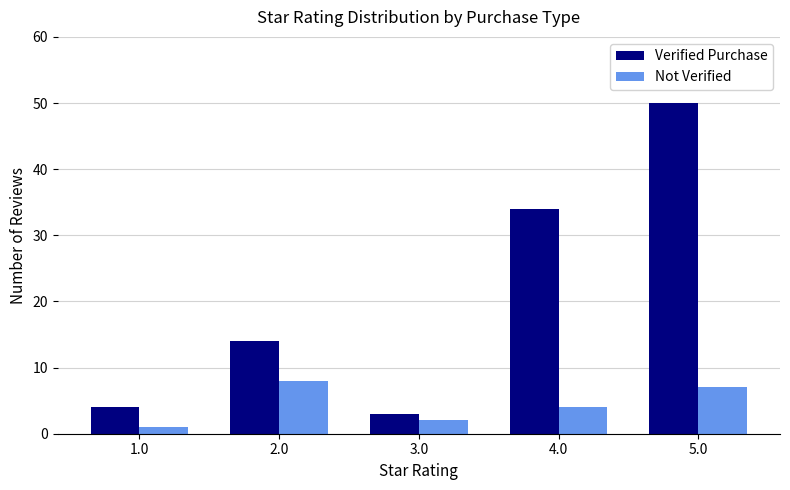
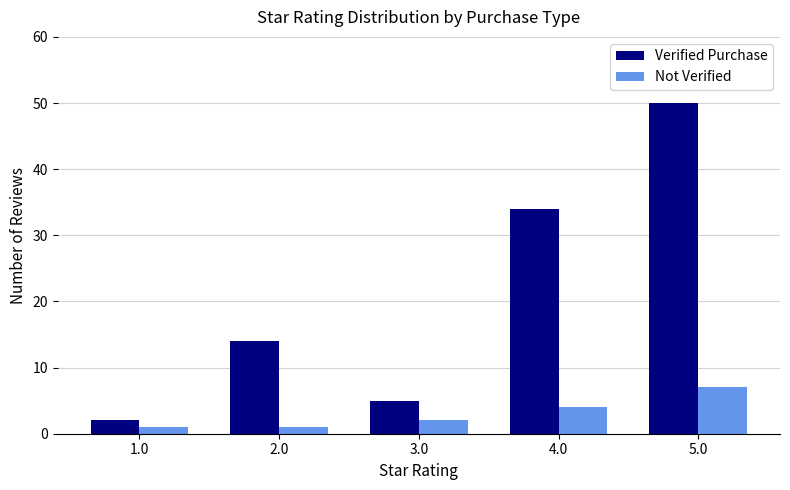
  {
    "Verified Purchase": {
-     "1.0": 4,
+     "1.0": 2,
      "2.0": 14,
-     "3.0": 3,
+     "3.0": 5,
      "4.0": 34,
      "5.0": 50
    },
    "Not Verified": {
      "1.0": 1,
-     "2.0": 8,
+     "2.0": 1,
      "3.0": 2,
      "4.0": 4,
      "5.0": 7
    }
  }
